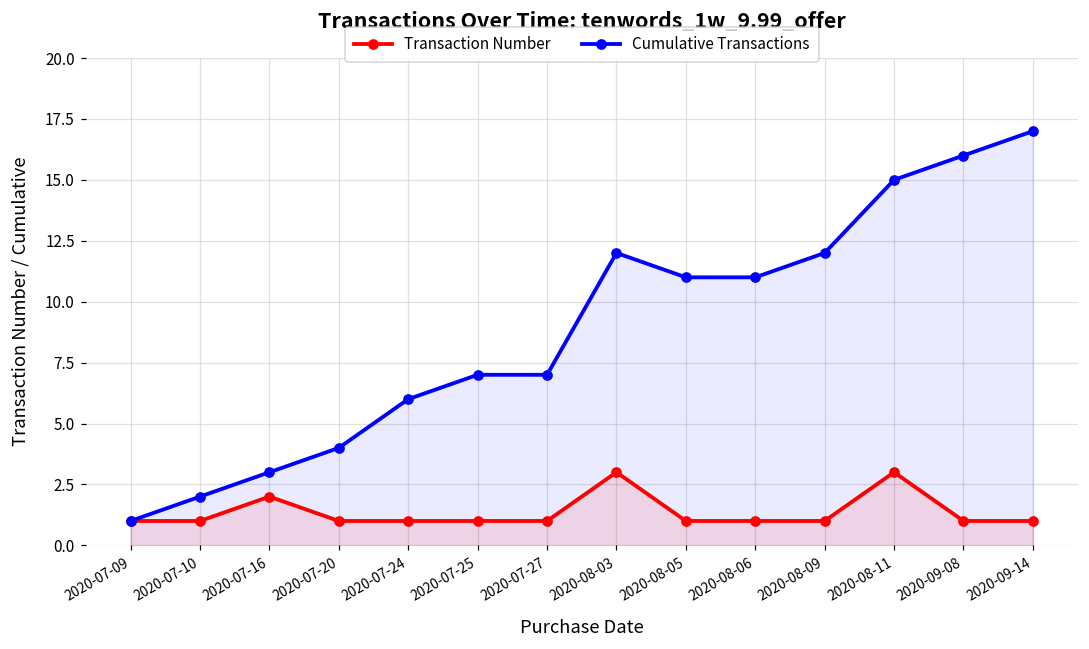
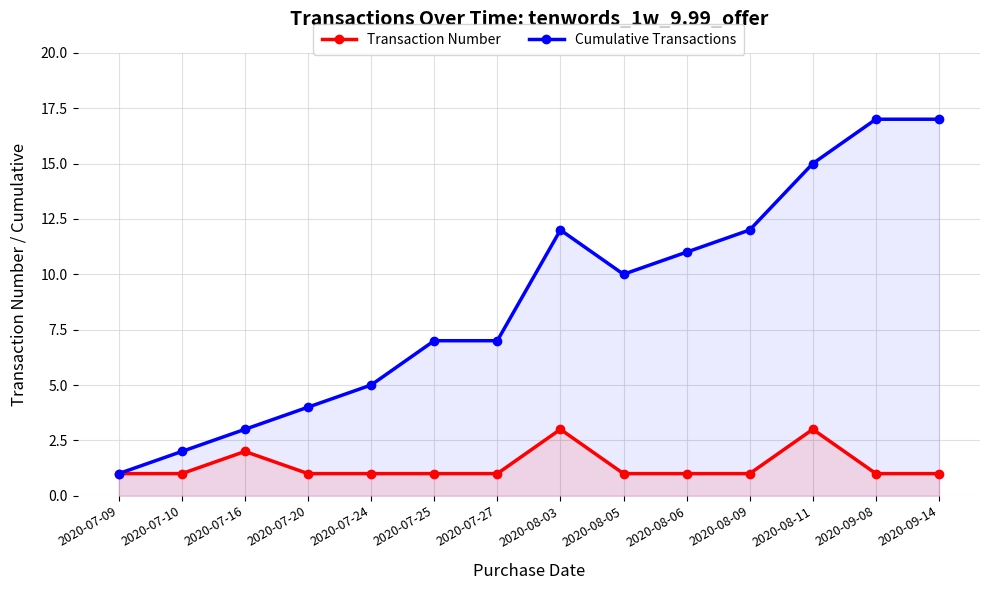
  {
    "Transaction Number": {
      "2020-07-10": 1,
      "2020-07-16": 2,
      "2020-07-20": 1,
      "2020-07-24": 1,
      "2020-07-25": 1,
      "2020-07-27": 1,
      "2020-08-03": 3,
      "2020-08-05": 1,
      "2020-08-06": 1,
      "2020-08-09": 1,
      "2020-08-11": 3,
      "2020-09-08": 1,
      "2020-09-14": 1
    },
    "Cumulative Transactions": {
      "2020-07-10": 2,
      "2020-07-16": 3,
      "2020-07-20": 4,
-     "2020-07-24": 6,
+     "2020-07-24": 5,
      "2020-07-25": 7,
      "2020-07-27": 7,
      "2020-08-03": 12,
-     "2020-08-05": 11,
+     "2020-08-05": 10,
      "2020-08-06": 11,
      "2020-08-09": 12,
      "2020-08-11": 15,
-     "2020-09-08": 16,
+     "2020-09-08": 17,
      "2020-09-14": 17
    }
  }
